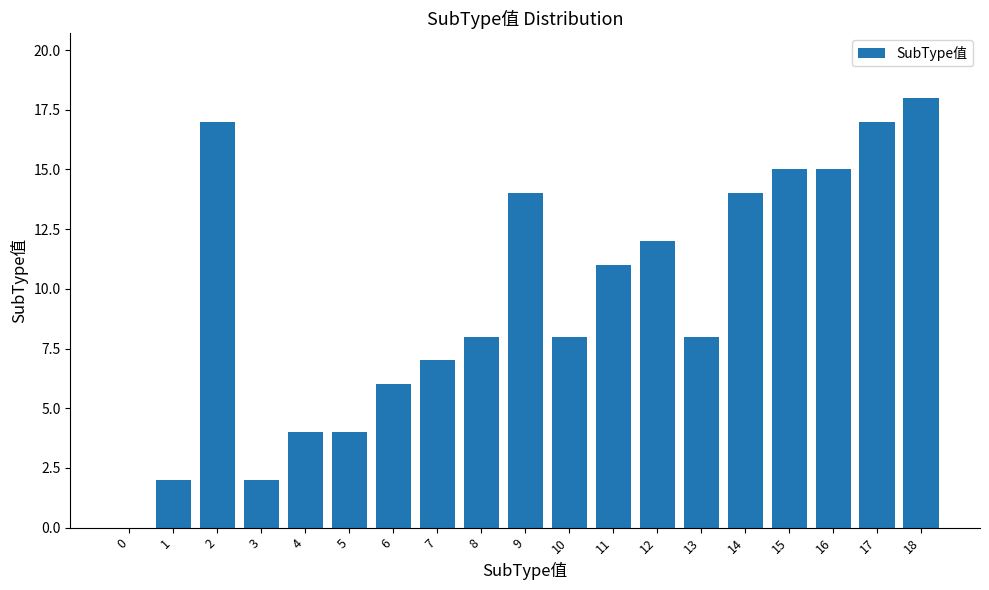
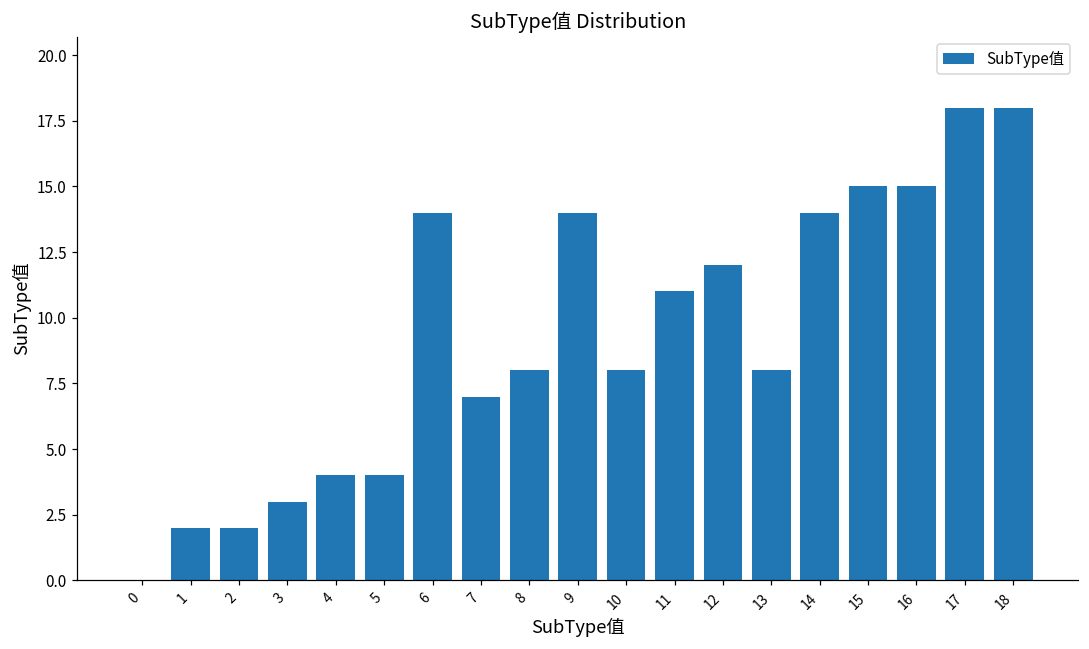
  {
    "0": 0,
    "1": 2,
-   "2": 17,
-   "3": 2,
+   "2": 2,
+   "3": 3,
    "4": 4,
    "5": 4,
-   "6": 6,
+   "6": 14,
    "7": 7,
    "8": 8,
    "9": 14,
    "10": 8,
    "11": 11,
    "12": 12,
    "13": 8,
    "14": 14,
    "15": 15,
    "16": 15,
-   "17": 17,
+   "17": 18,
    "18": 18
  }
